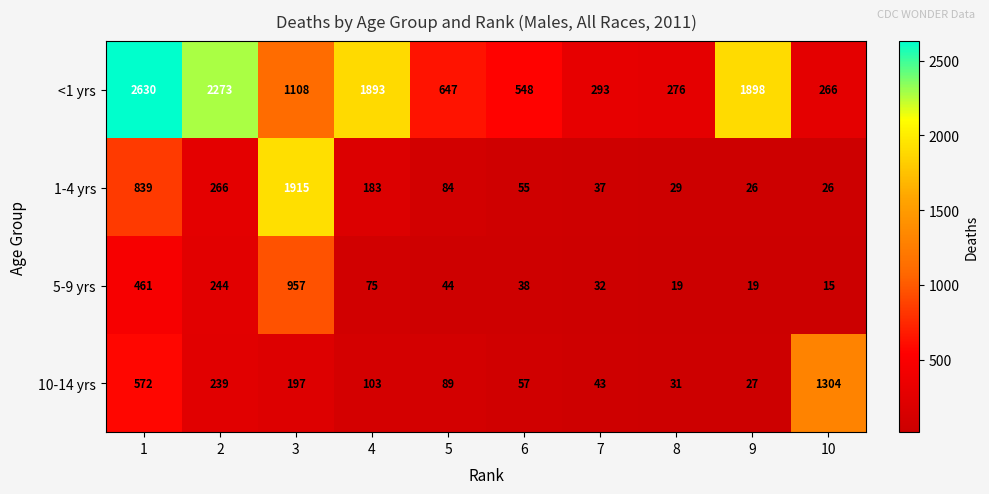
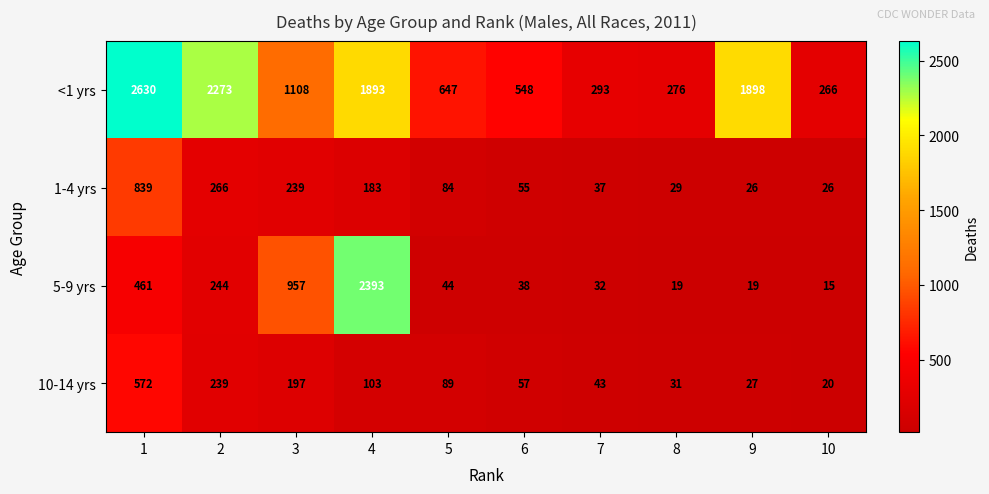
  {
    "<1 yrs": {
      "1": 2630,
      "2": 2273,
      "3": 1108,
      "4": 1893,
      "5": 647,
      "6": 548,
      "7": 293,
      "8": 276,
      "9": 1898,
      "10": 266
    },
    "1-4 yrs": {
      "1": 839,
      "2": 266,
-     "3": 1915,
+     "3": 239,
      "4": 183,
      "5": 84,
      "6": 55,
      "7": 37,
      "8": 29,
      "9": 26,
      "10": 26
    },
    "5-9 yrs": {
      "1": 461,
      "2": 244,
      "3": 957,
-     "4": 75,
+     "4": 2393,
      "5": 44,
      "6": 38,
      "7": 32,
      "8": 19,
      "9": 19,
      "10": 15
    },
    "10-14 yrs": {
      "1": 572,
      "2": 239,
      "3": 197,
      "4": 103,
      "5": 89,
      "6": 57,
      "7": 43,
      "8": 31,
      "9": 27,
-     "10": 1304
+     "10": 20
    }
  }
